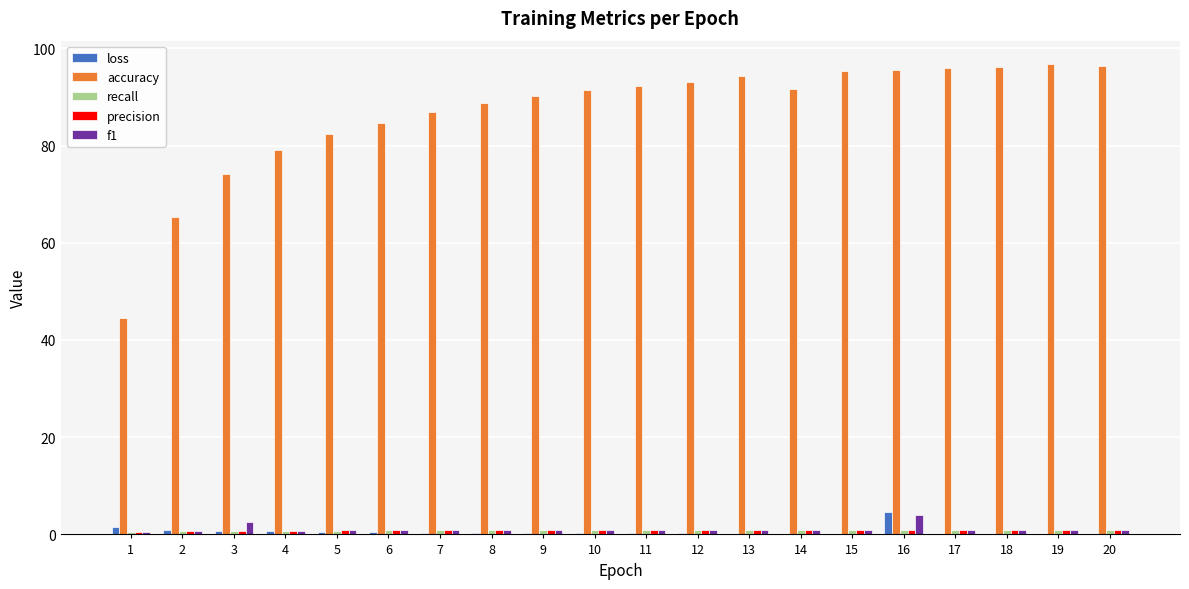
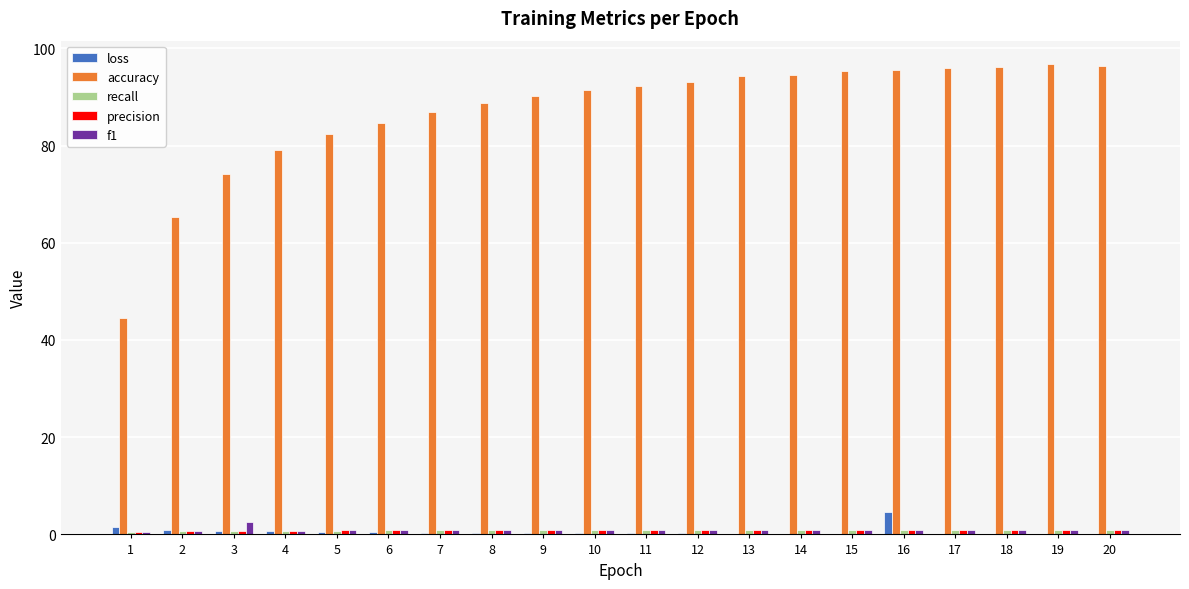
  {
    "loss": {
      "1": 2,
      "2": 1,
      "3": 1,
      "4": 1,
      "5": 1,
      "16": 5
    },
    "accuracy": {
      "1": 45,
      "2": 65,
      "3": 74,
      "4": 79,
      "5": 82,
      "6": 85,
      "7": 87,
      "8": 89,
      "9": 90,
      "10": 91,
      "11": 92,
      "12": 93,
      "13": 94,
-     "14": 92,
+     "14": 95,
      "15": 95,
      "16": 96,
      "17": 96,
      "18": 96,
      "19": 97,
      "20": 96
    },
    "recall": {
      "2": 1,
      "3": 1,
      "4": 1,
      "5": 1,
      "6": 1,
      "7": 1,
      "8": 1,
      "9": 1,
      "10": 1,
      "11": 1,
      "12": 1,
      "13": 1,
      "14": 1,
      "15": 1,
      "16": 1,
      "17": 1,
      "18": 1,
      "19": 1,
      "20": 1
    },
    "precision": {
      "2": 1,
      "3": 1,
      "4": 1,
      "5": 1,
      "6": 1,
      "7": 1,
      "8": 1,
      "9": 1,
      "10": 1,
      "11": 1,
      "12": 1,
      "13": 1,
      "14": 1,
      "15": 1,
      "16": 1,
      "17": 1,
      "18": 1,
      "19": 1,
      "20": 1
    },
    "f1": {
      "2": 1,
      "3": 2,
      "4": 1,
      "5": 1,
      "6": 1,
      "7": 1,
      "8": 1,
      "9": 1,
      "10": 1,
      "11": 1,
      "12": 1,
      "13": 1,
      "14": 1,
      "15": 1,
-     "16": 4,
+     "16": 1,
      "17": 1,
      "18": 1,
      "19": 1,
      "20": 1
    }
  }
